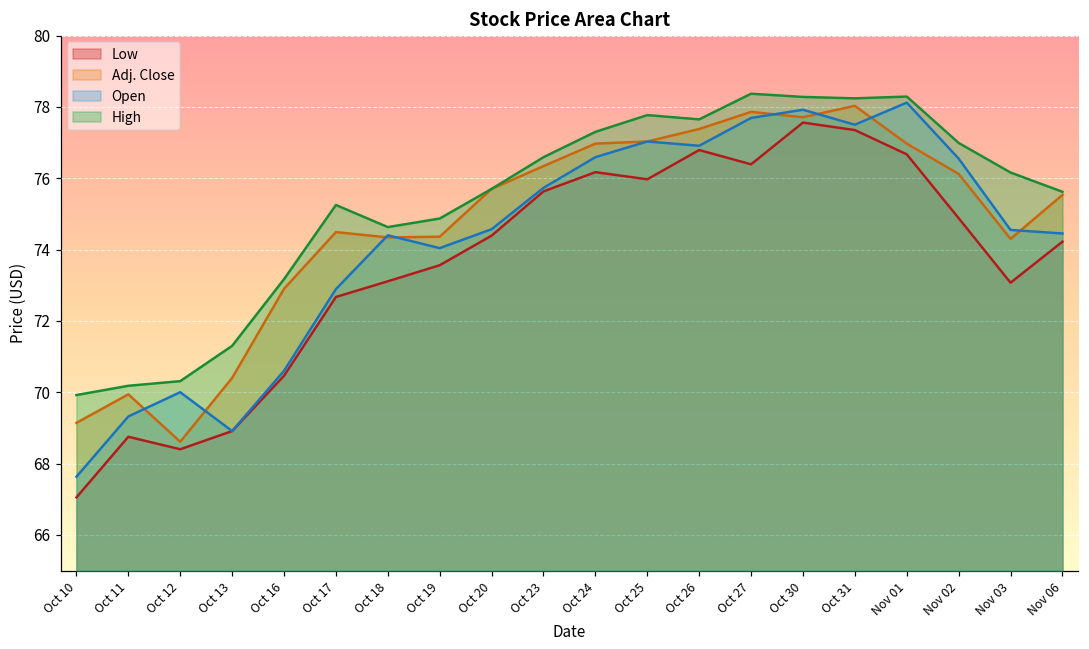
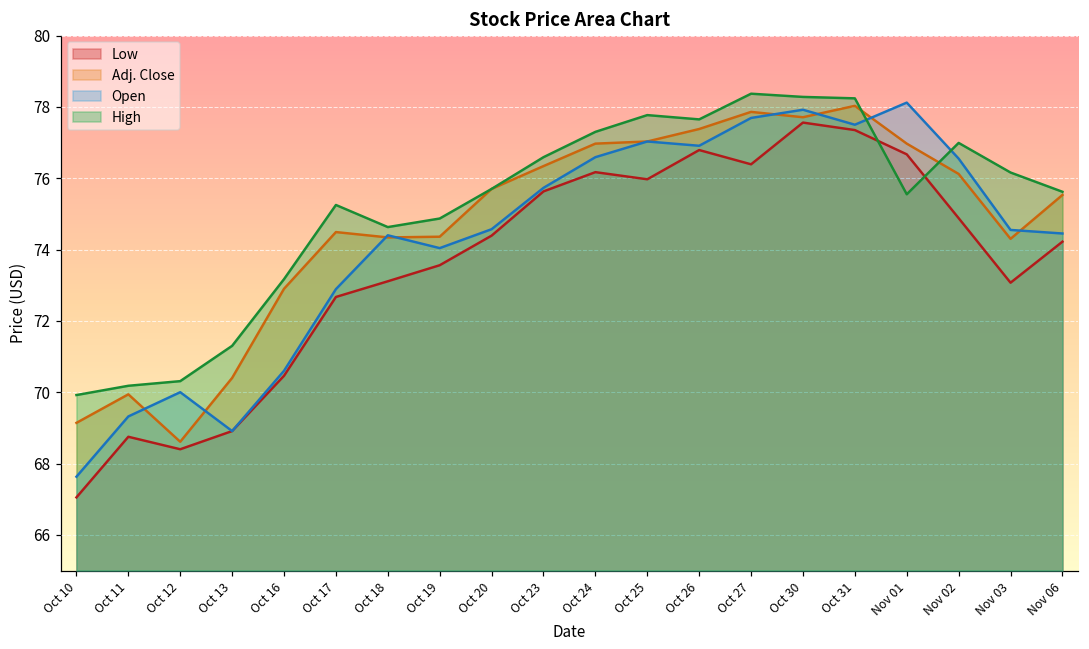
  {
    "Open": {
      "Oct 10": 67.6,
      "Oct 11": 69.3,
      "Oct 12": 70.0,
      "Oct 16": 70.6,
      "Oct 17": 72.9,
      "Oct 19": 74.0,
      "Oct 20": 74.6,
      "Oct 23": 75.7,
      "Oct 24": 76.6,
      "Oct 26": 76.9,
      "Oct 27": 77.7,
      "Oct 30": 77.9,
      "Oct 31": 77.5,
      "Nov 01": 78.1,
      "Nov 02": 76.6,
      "Nov 03": 74.6,
      "Nov 06": 74.5
    },
    "High": {
      "Oct 10": 69.9,
      "Oct 11": 70.2,
      "Oct 12": 70.3,
      "Oct 13": 71.3,
      "Oct 16": 73.2,
      "Oct 17": 75.3,
      "Oct 18": 74.6,
      "Oct 19": 74.9,
      "Oct 23": 76.6,
      "Oct 24": 77.3,
      "Oct 25": 77.8,
      "Oct 26": 77.7,
      "Oct 27": 78.4,
      "Oct 30": 78.3,
      "Oct 31": 78.2,
-     "Nov 01": 78.3,
+     "Nov 01": 75.6,
      "Nov 02": 77.0,
      "Nov 03": 76.2,
      "Nov 06": 75.6
    }
  }
